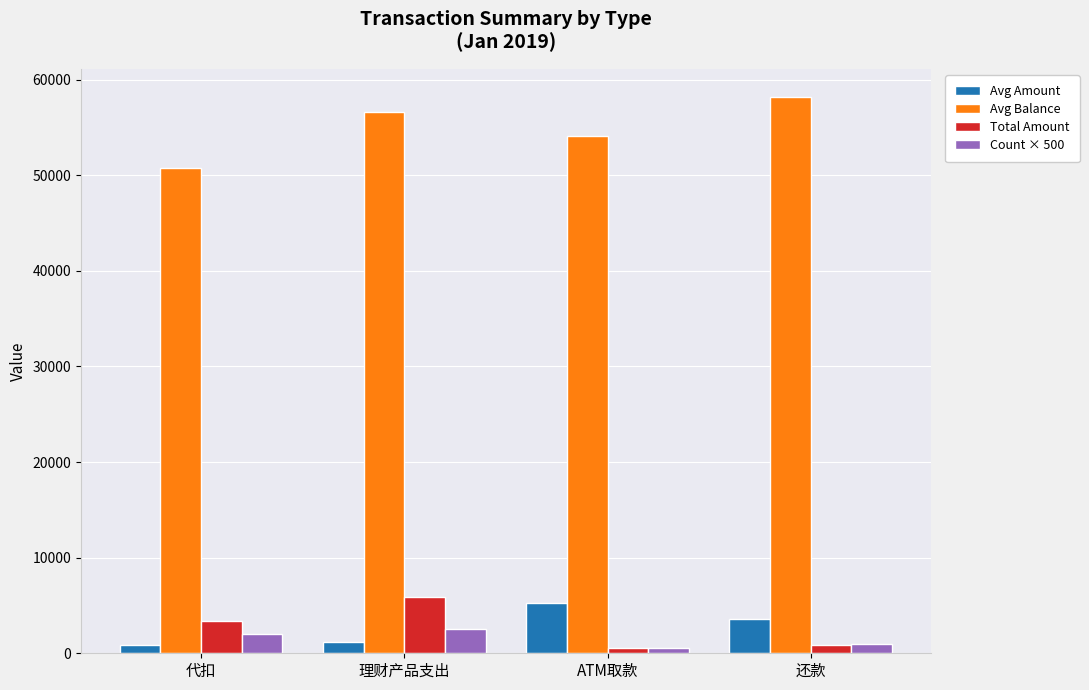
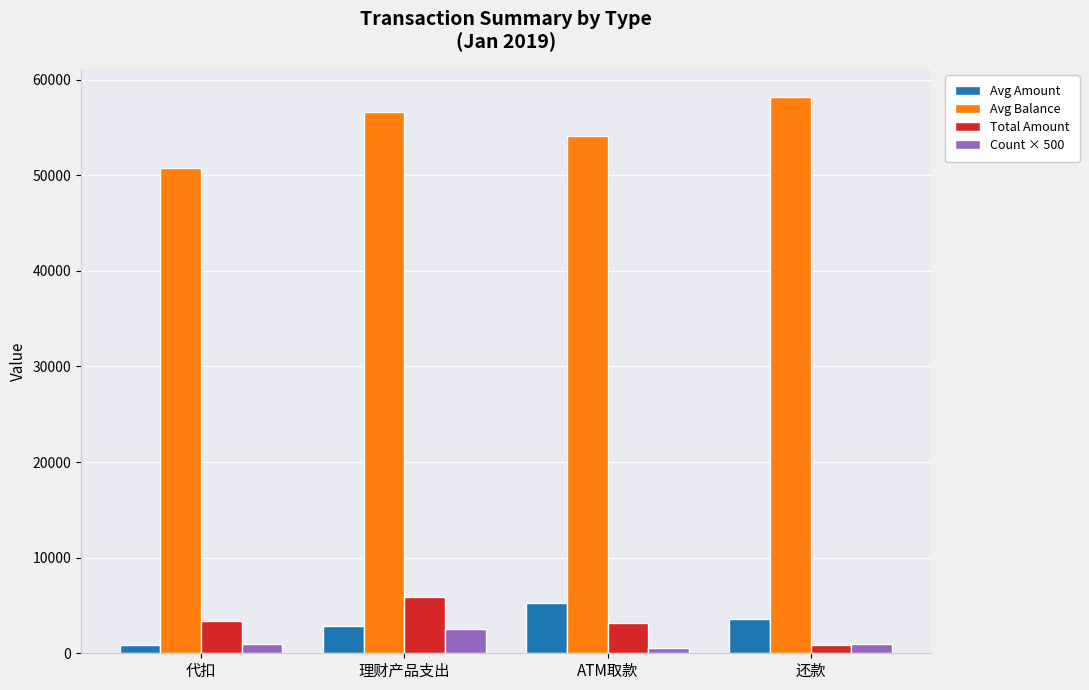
  {
    "Avg Amount": {
      "代扣": 1000,
-     "理财产品支出": 1000,
+     "理财产品支出": 3000,
      "ATM取款": 5000,
      "还款": 4000
    },
    "Avg Balance": {
      "代扣": 51000,
      "理财产品支出": 57000,
      "ATM取款": 54000,
      "还款": 58000
    },
    "Total Amount": {
      "代扣": 3000,
      "理财产品支出": 6000,
-     "ATM取款": 1000,
+     "ATM取款": 3000,
      "还款": 1000
    },
    "Count × 500": {
-     "代扣": 2000,
+     "代扣": 1000,
      "理财产品支出": 3000,
      "ATM取款": 1000,
      "还款": 1000
    }
  }
